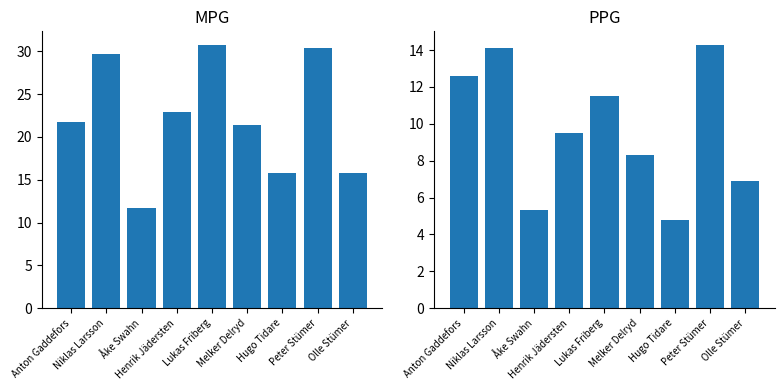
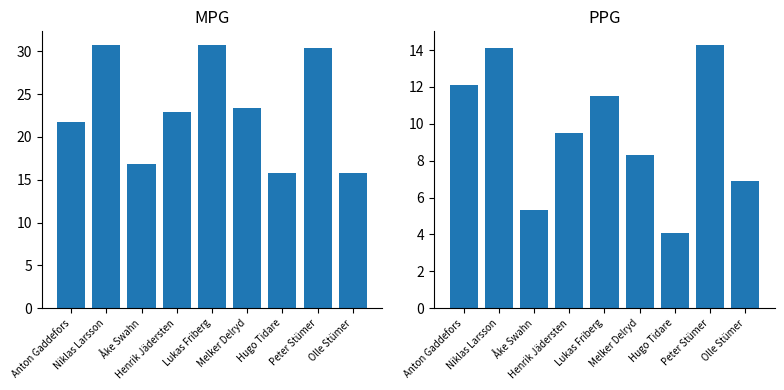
  {
    "MPG": {
      "Anton Gaddefors": 22,
-     "Niklas Larsson": 30,
-     "Åke Swahn": 12,
+     "Niklas Larsson": 31,
+     "Åke Swahn": 17,
      "Henrik Jädersten": 23,
      "Lukas Friberg": 31,
-     "Melker Delryd": 21,
+     "Melker Delryd": 23,
      "Hugo Tidare": 16,
      "Peter Stümer": 30,
      "Olle Stümer": 16
    },
    "PPG": {
-     "Anton Gaddefors": 12.6,
+     "Anton Gaddefors": 12.1,
      "Niklas Larsson": 14.1,
      "Åke Swahn": 5.3,
      "Henrik Jädersten": 9.5,
      "Lukas Friberg": 11.5,
      "Melker Delryd": 8.3,
-     "Hugo Tidare": 4.8,
+     "Hugo Tidare": 4.1,
      "Peter Stümer": 14.3,
      "Olle Stümer": 6.9
    }
  }
